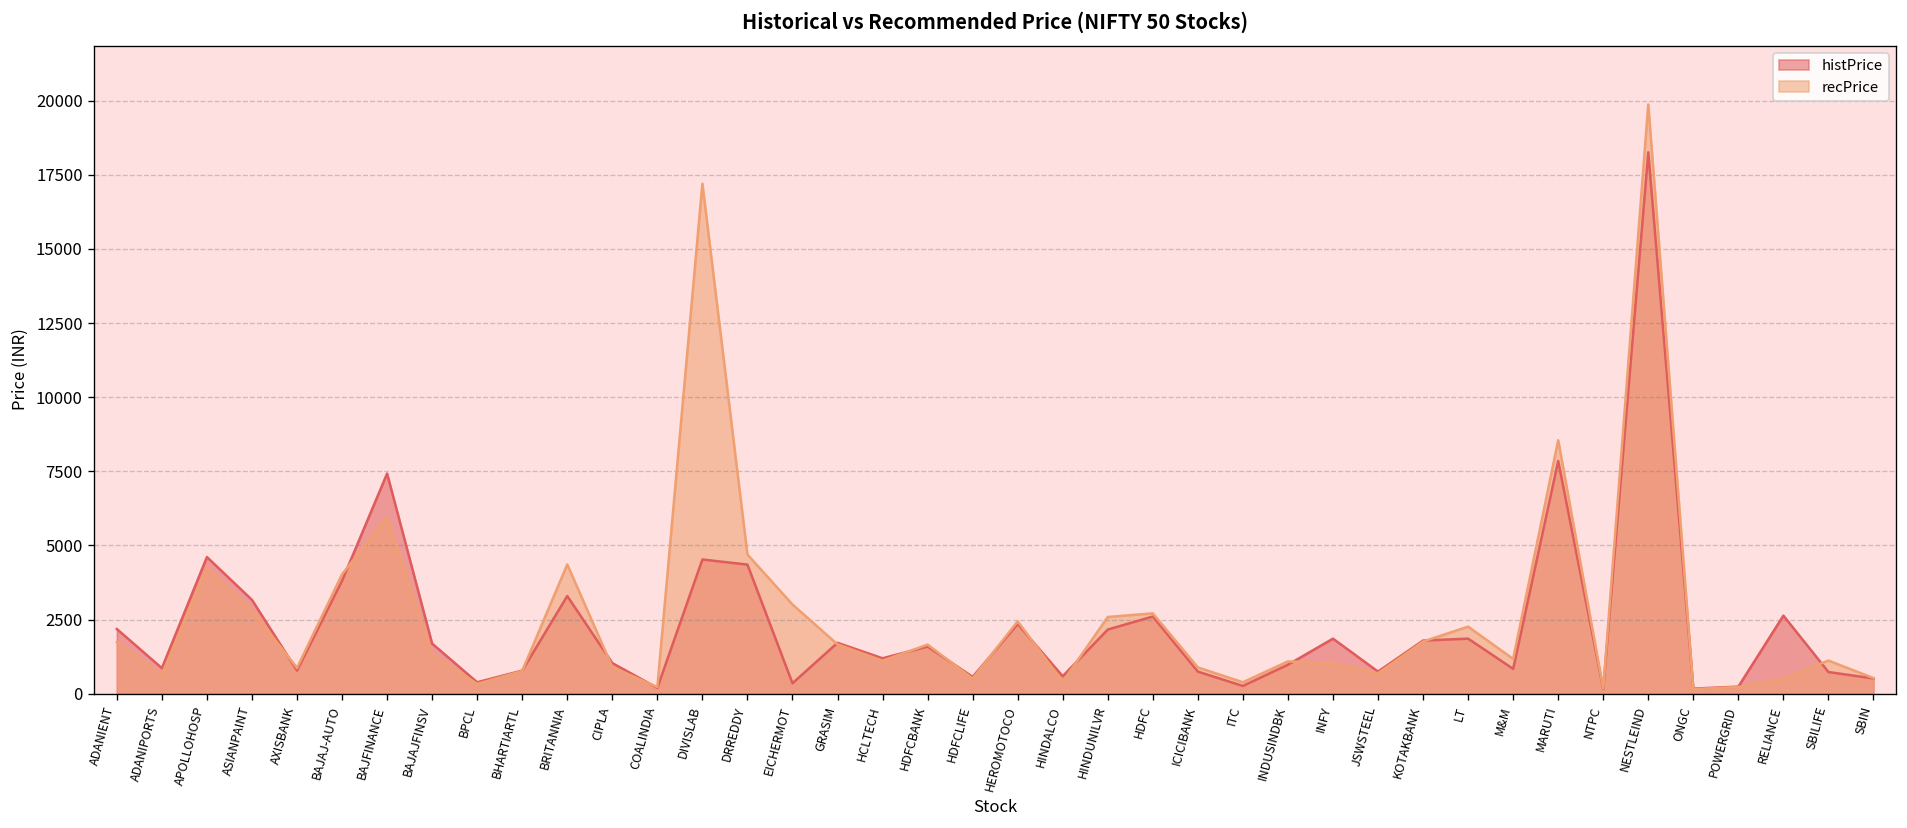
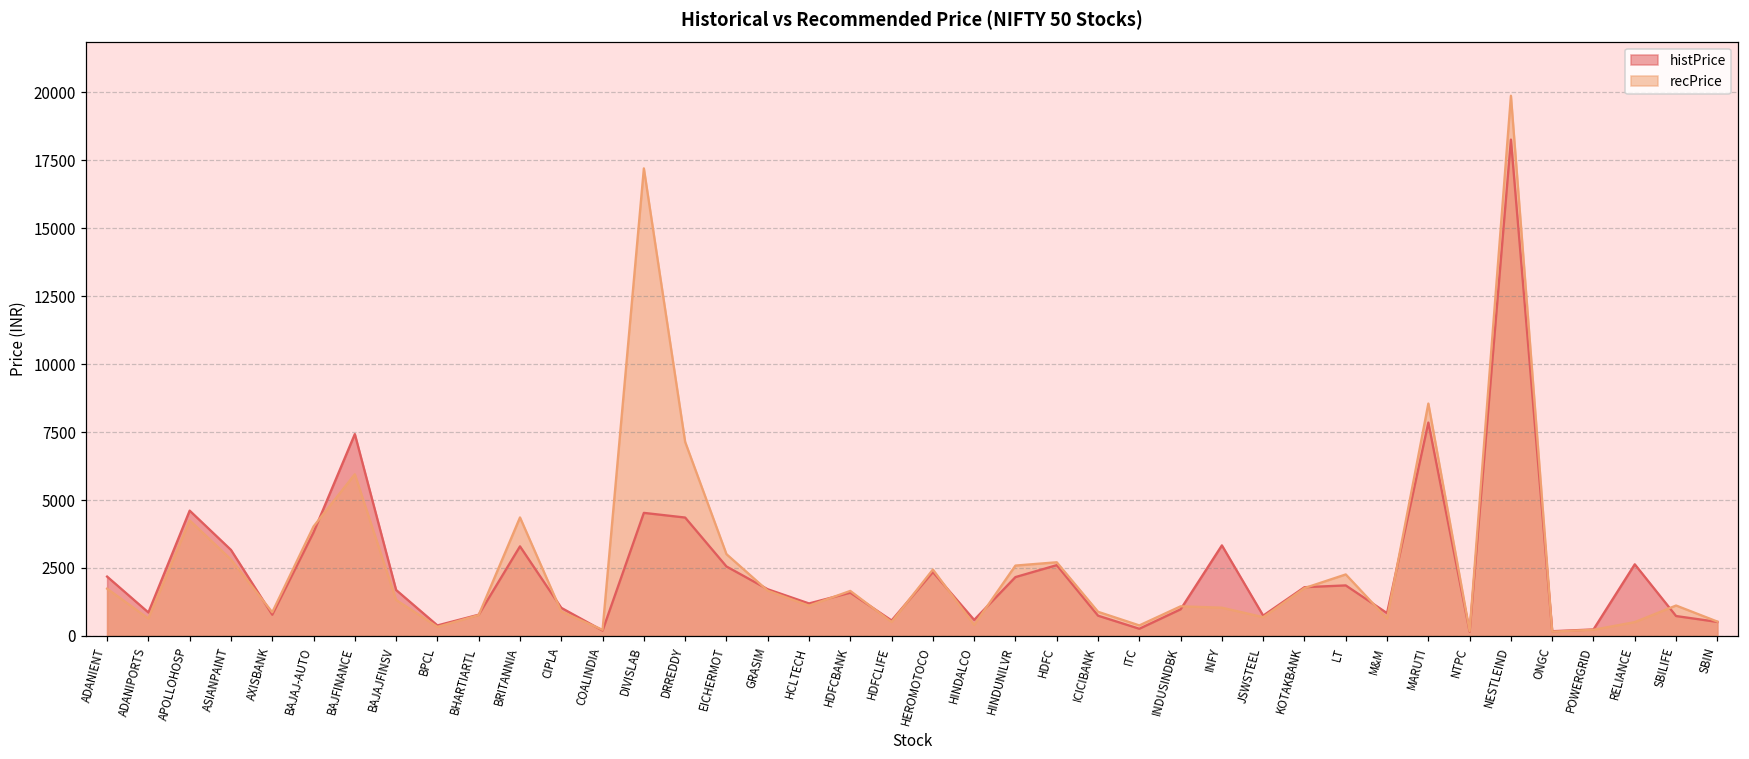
  {
    "histPrice": {
      "ADANIENT": 2200,
      "ADANIPORTS": 900,
      "APOLLOHOSP": 4600,
      "ASIANPAINT": 3200,
      "BAJAJ-AUTO": 3800,
      "BAJFINANCE": 7400,
      "BAJAJFINSV": 1700,
      "BRITANNIA": 3300,
      "CIPLA": 1000,
      "DIVISLAB": 4500,
      "DRREDDY": 4400,
-     "EICHERMOT": 400,
+     "EICHERMOT": 2600,
      "HINDALCO": 600,
      "HINDUNILVR": 2200,
      "HDFC": 2600,
      "ICICIBANK": 700,
      "ITC": 300,
      "INDUSINDBK": 1000,
-     "INFY": 1900,
+     "INFY": 3300,
      "LT": 1900,
      "M&M": 800,
      "MARUTI": 7800,
      "NESTLEIND": 18300,
      "RELIANCE": 2600,
      "SBILIFE": 700
    },
    "recPrice": {
      "ADANIENT": 1700,
      "ADANIPORTS": 600,
      "APOLLOHOSP": 4300,
      "ASIANPAINT": 2800,
      "BAJAJ-AUTO": 4000,
      "BAJFINANCE": 5900,
      "BAJAJFINSV": 1300,
      "BRITANNIA": 4400,
      "CIPLA": 900,
      "DIVISLAB": 17200,
-     "DRREDDY": 4700,
+     "DRREDDY": 7100,
      "EICHERMOT": 3000,
      "HINDALCO": 400,
      "HINDUNILVR": 2600,
      "HDFC": 2700,
      "ICICIBANK": 900,
      "ITC": 400,
      "INDUSINDBK": 1100,
      "INFY": 1000,
      "LT": 2300,
-     "M&M": 1200,
+     "M&M": 600,
      "MARUTI": 8500,
      "NESTLEIND": 19900,
      "RELIANCE": 500,
      "SBILIFE": 1100
    }
  }
